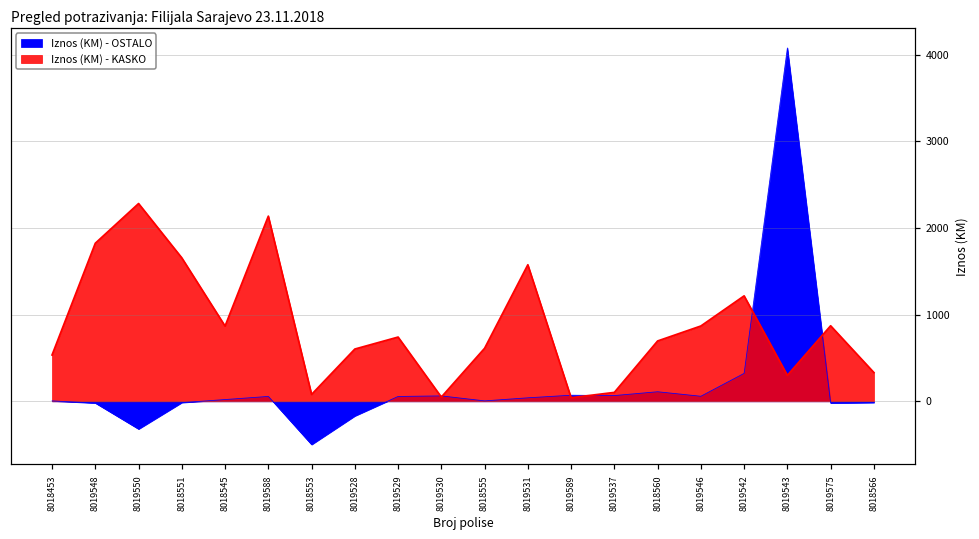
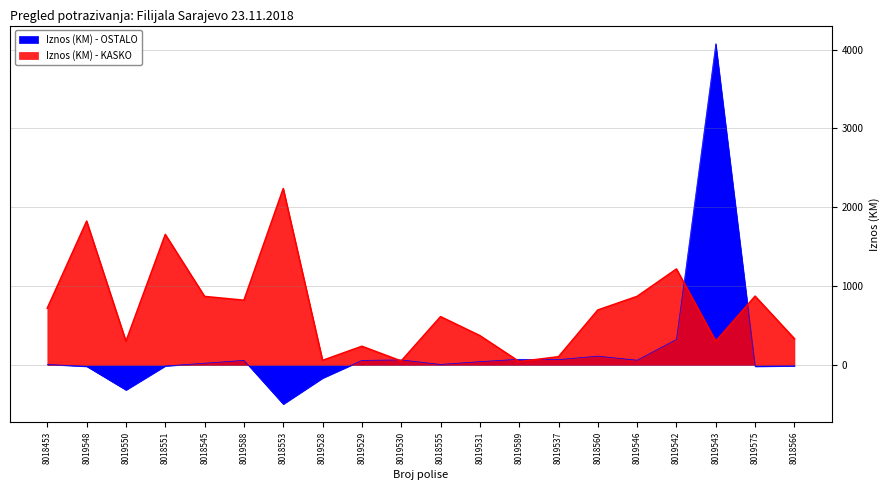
  {
    "Iznos (KM) - KASKO": {
-     "8018453": 500,
+     "8018453": 700,
      "8019548": 1800,
-     "8019550": 2300,
+     "8019550": 300,
      "8018551": 1700,
      "8018545": 900,
-     "8019588": 2100,
-     "8018553": 100,
-     "8019528": 600,
-     "8019529": 700,
+     "8019588": 800,
+     "8018553": 2200,
+     "8019528": 100,
+     "8019529": 200,
      "8018555": 600,
-     "8019531": 1600,
+     "8019531": 400,
      "8019537": 100,
      "8018560": 700,
      "8019546": 900,
      "8019542": 1200,
      "8019543": 300,
      "8019575": 900,
      "8018566": 300
    }
  }
